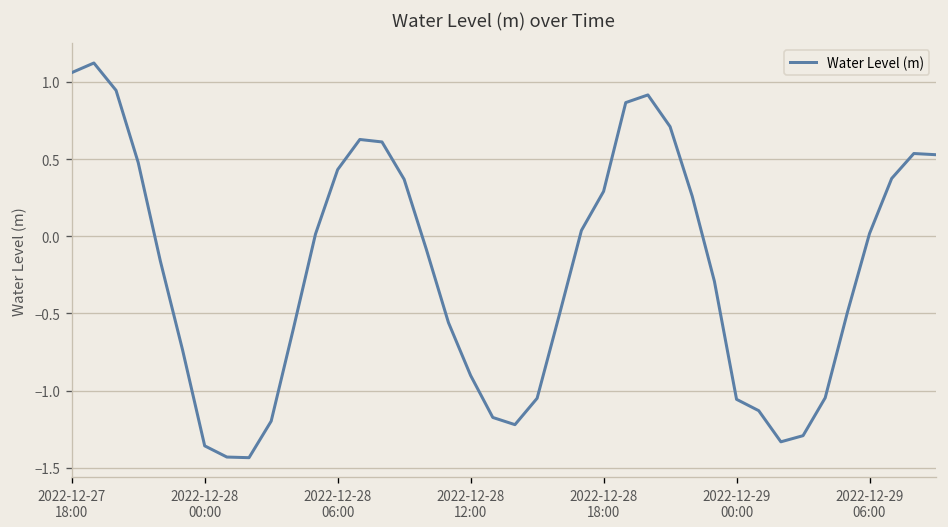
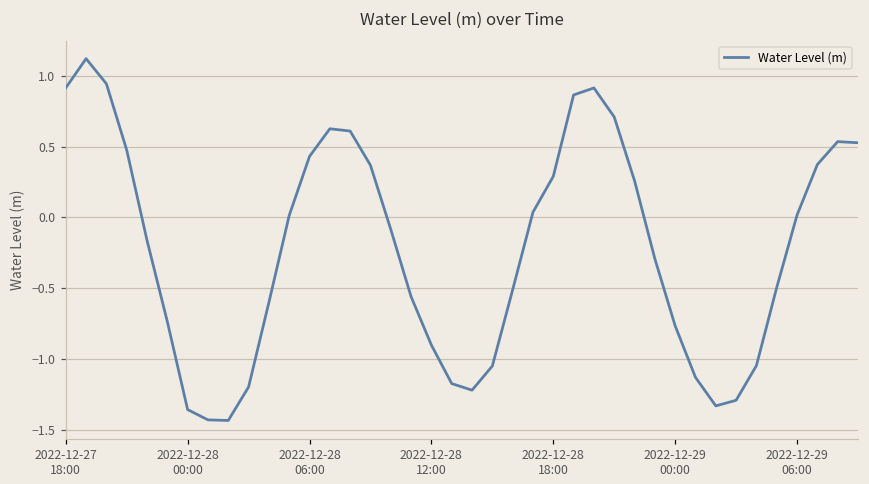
  {
-   "2022-12-27 18:00": 1.06,
+   "2022-12-27 18:00": 0.92,
    "2022-12-28 00:00": -1.36,
    "2022-12-28 06:00": 0.43,
    "2022-12-28 12:00": -0.90,
    "2022-12-28 18:00": 0.29,
-   "2022-12-29 00:00": -1.06,
+   "2022-12-29 00:00": -0.77,
    "2022-12-29 06:00": 0.02
  }
